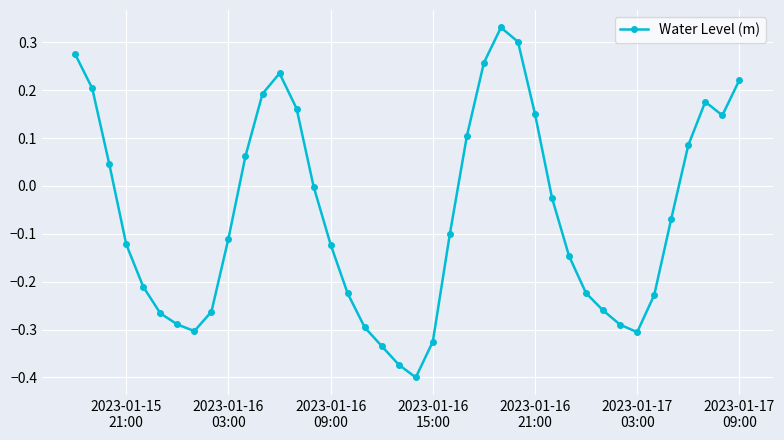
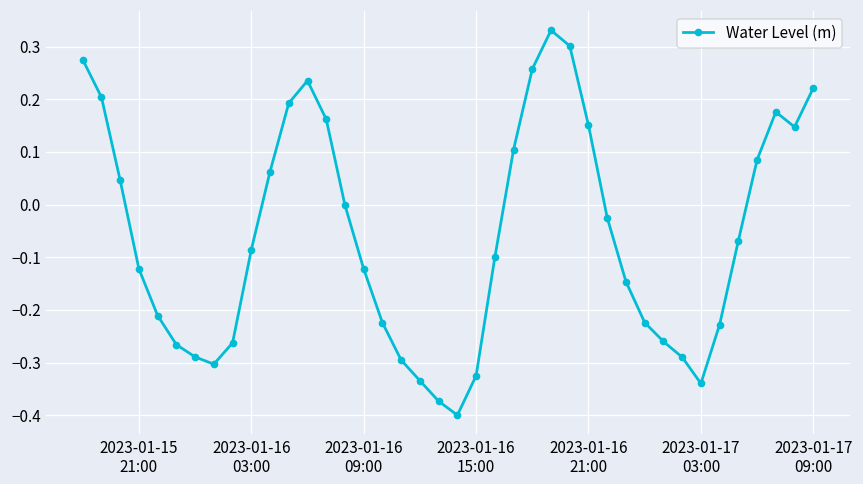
  {
    "2023-01-15 21:00": -0.12,
-   "2023-01-16 03:00": -0.11,
+   "2023-01-16 03:00": -0.09,
    "2023-01-16 09:00": -0.12,
    "2023-01-16 15:00": -0.33,
    "2023-01-16 21:00": 0.15,
-   "2023-01-17 03:00": -0.31,
+   "2023-01-17 03:00": -0.34,
    "2023-01-17 09:00": 0.22
  }
